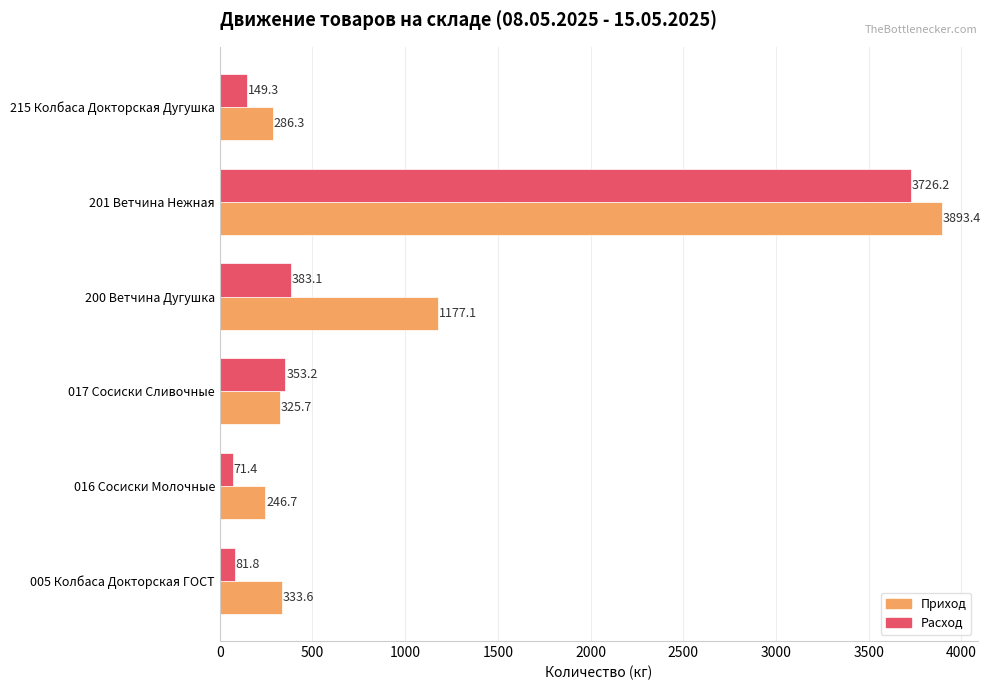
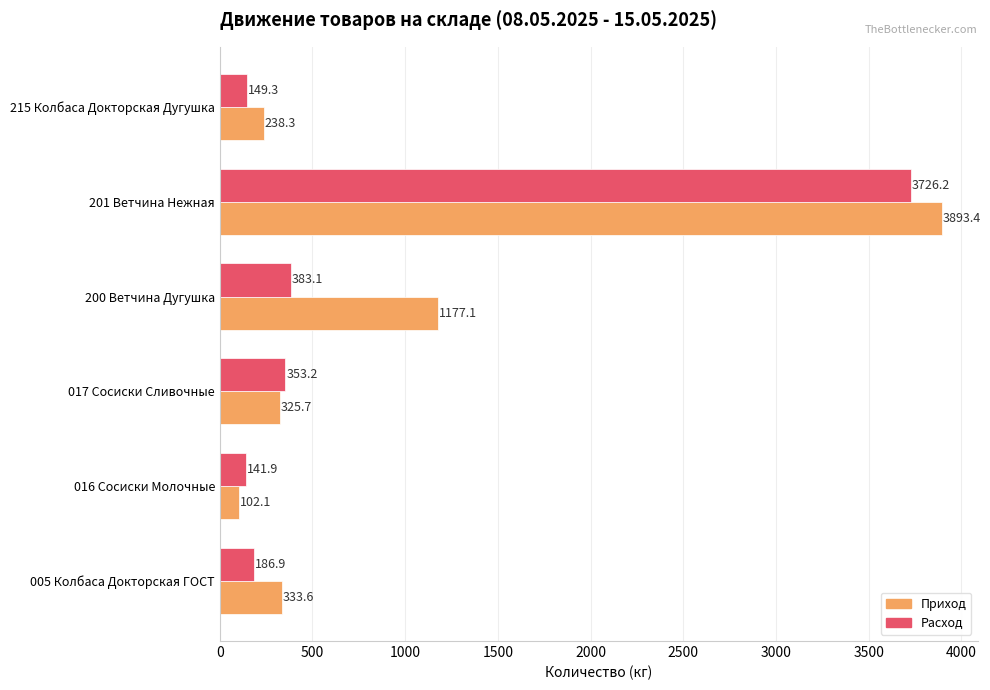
  {
    "Приход": {
-     "215 Колбаса Докторская Дугушка": 286.3,
+     "215 Колбаса Докторская Дугушка": 238.3,
      "201 Ветчина Нежная": 3893.4,
      "200 Ветчина Дугушка": 1177.1,
      "017 Сосиски Сливочные": 325.7,
-     "016 Сосиски Молочные": 246.7,
+     "016 Сосиски Молочные": 102.1,
      "005 Колбаса Докторская ГОСТ": 333.6
    },
    "Расход": {
      "215 Колбаса Докторская Дугушка": 149.3,
      "201 Ветчина Нежная": 3726.2,
      "200 Ветчина Дугушка": 383.1,
      "017 Сосиски Сливочные": 353.2,
-     "016 Сосиски Молочные": 71.4,
-     "005 Колбаса Докторская ГОСТ": 81.8
+     "016 Сосиски Молочные": 141.9,
+     "005 Колбаса Докторская ГОСТ": 186.9
    }
  }
